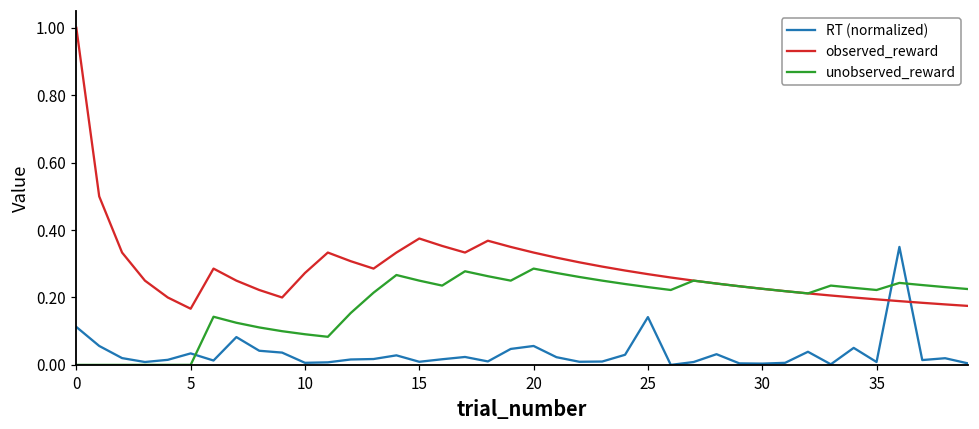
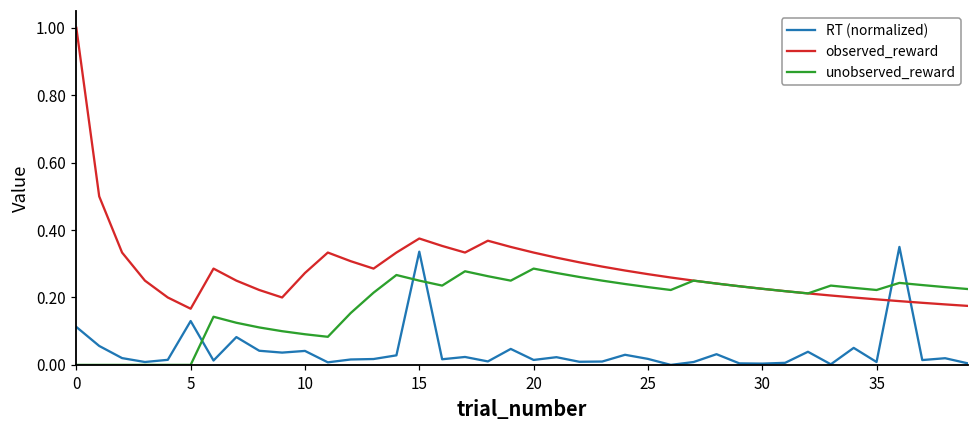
  {
    "RT (normalized)": {
      "0": 0.11,
-     "5": 0.03,
-     "10": 0.01,
-     "15": 0.01,
-     "20": 0.06,
-     "25": 0.14,
+     "5": 0.13,
+     "10": 0.04,
+     "15": 0.34,
+     "20": 0.01,
+     "25": 0.02,
      "30": 0.00,
      "35": 0.01
    },
    "observed_reward": {
      "0": 1.00,
      "5": 0.17,
      "10": 0.27,
      "15": 0.38,
      "20": 0.33,
      "25": 0.27,
      "35": 0.19
    },
    "unobserved_reward": {
      "0": 0.00,
      "5": 0.00,
      "10": 0.09,
      "15": 0.25,
      "20": 0.29,
      "25": 0.23,
      "35": 0.22
    }
  }
